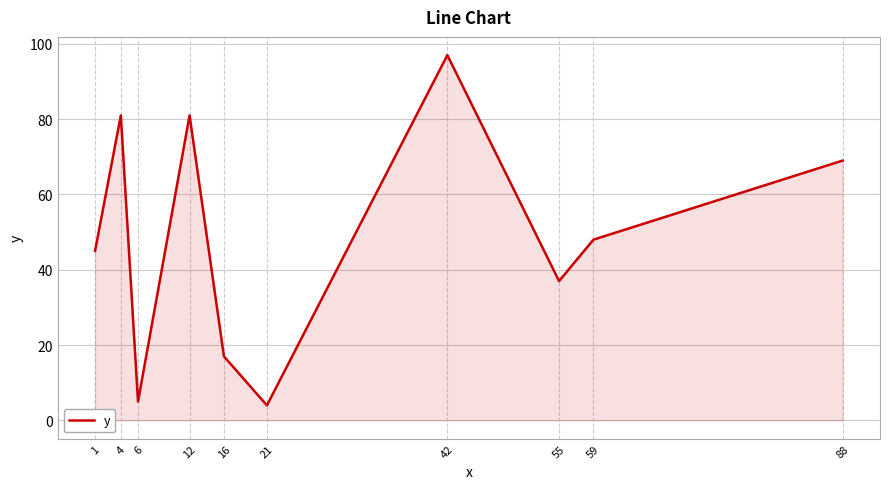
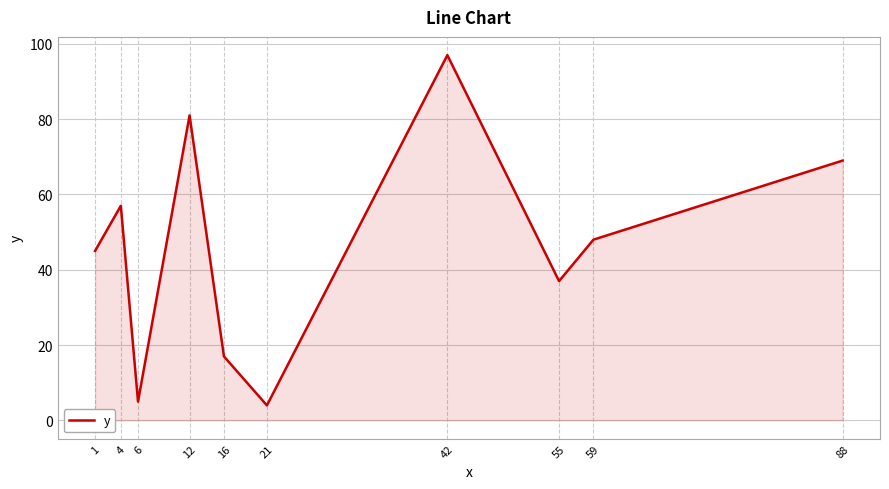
  {
    "1": 45,
-   "4": 81,
+   "4": 57,
    "6": 5,
    "12": 81,
    "16": 17,
    "21": 4,
    "42": 97,
    "55": 37,
    "59": 48,
    "88": 69
  }
